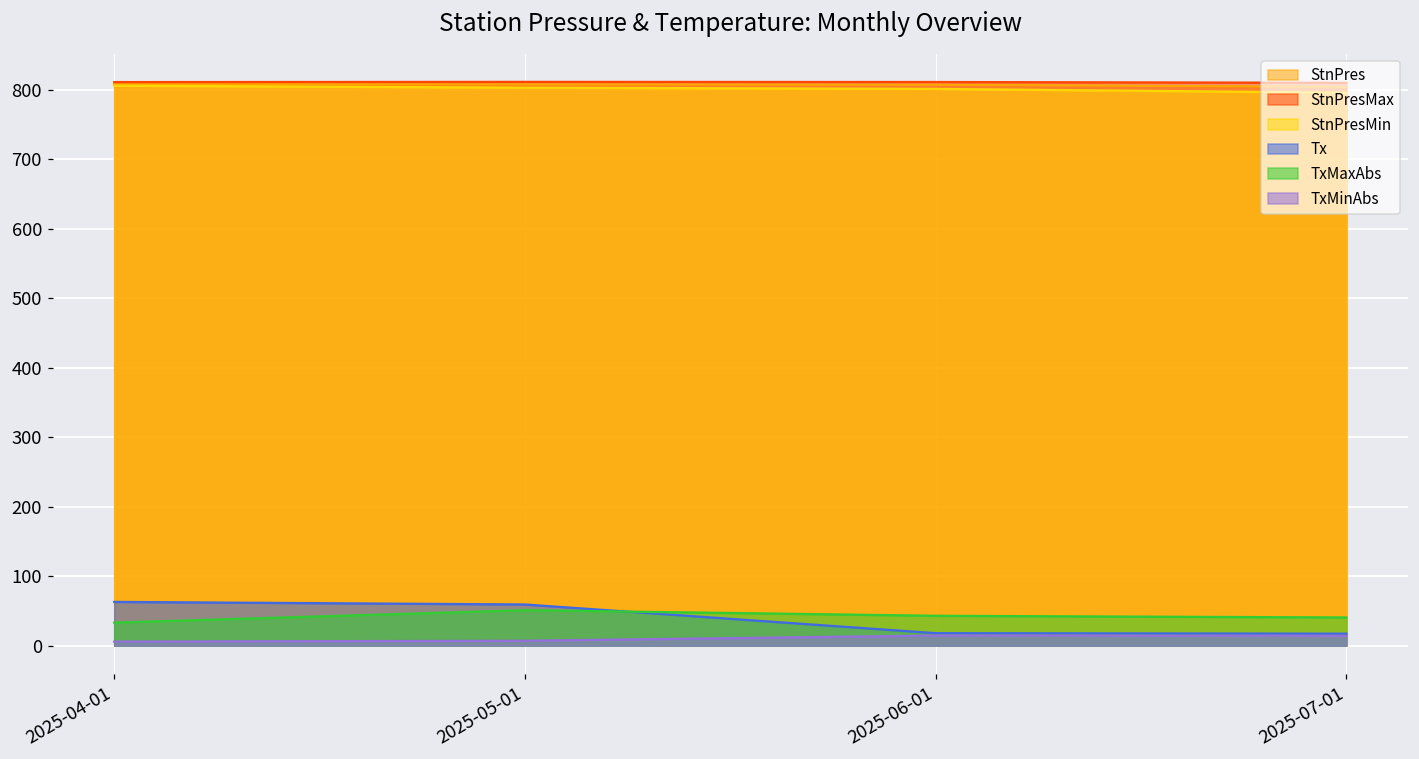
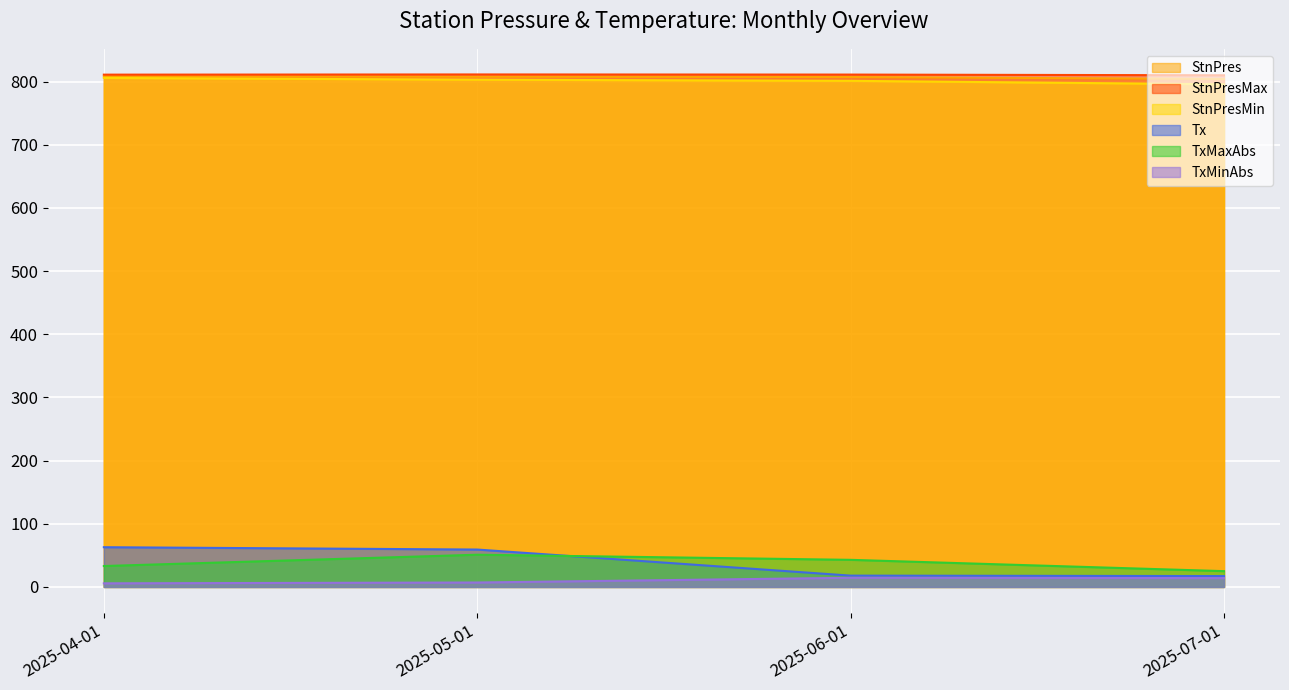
  {
    "Tx": {
      "2025-04-01": 60,
      "2025-05-01": 60
    },
    "TxMaxAbs": {
      "2025-04-01": 30,
      "2025-05-01": 50,
      "2025-06-01": 40,
-     "2025-07-01": 40
+     "2025-07-01": 30
    },
    "TxMinAbs": {
      "2025-04-01": 10,
      "2025-05-01": 10
    }
  }
